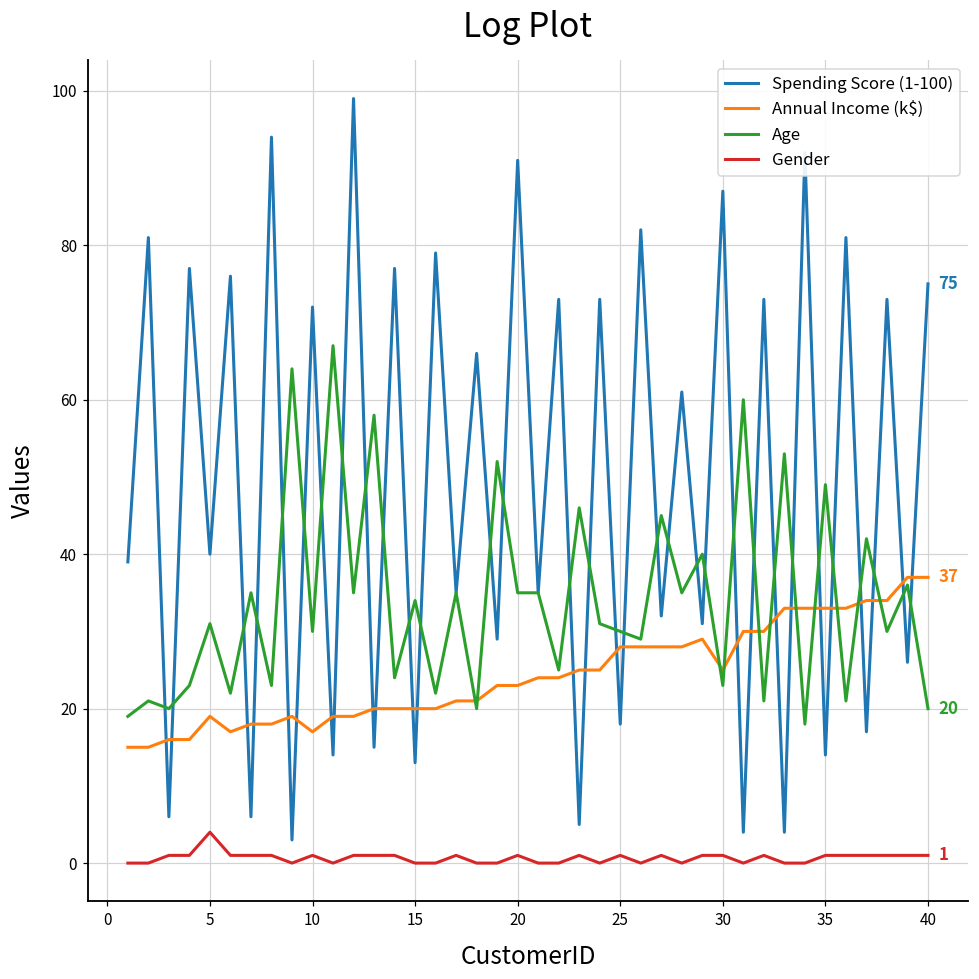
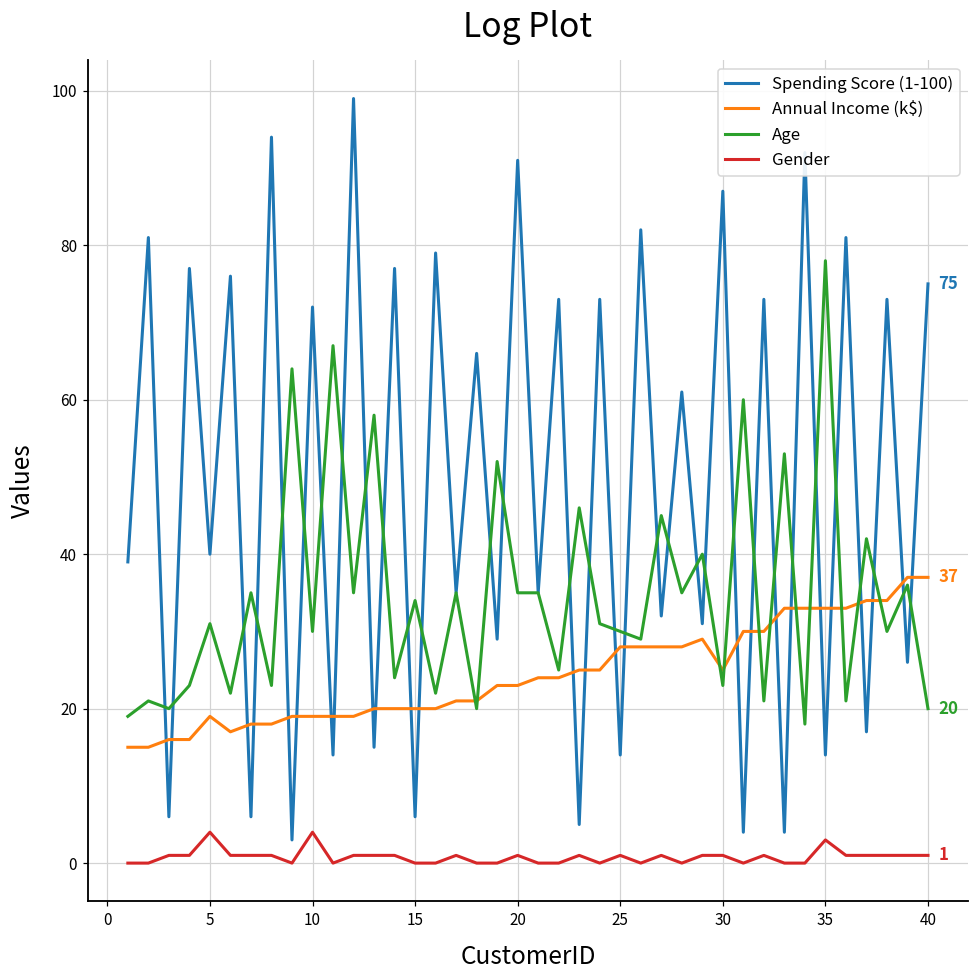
  {
    "Spending Score (1-100)": {
      "5": 40,
      "10": 72,
-     "15": 13,
+     "15": 6,
      "20": 91,
-     "25": 18,
+     "25": 14,
      "30": 87,
      "35": 14
    },
    "Annual Income (k$)": {
      "5": 19,
-     "10": 17,
+     "10": 19,
      "15": 20,
      "20": 23,
      "25": 28,
      "30": 25,
      "35": 33
    },
    "Age": {
      "5": 31,
      "10": 30,
      "15": 34,
      "20": 35,
      "25": 30,
      "30": 23,
-     "35": 49
+     "35": 78
    },
    "Gender": {
      "5": 4,
-     "10": 1,
+     "10": 4,
      "15": 0,
      "20": 1,
      "25": 1,
      "30": 1,
-     "35": 1
+     "35": 3
    }
  }
